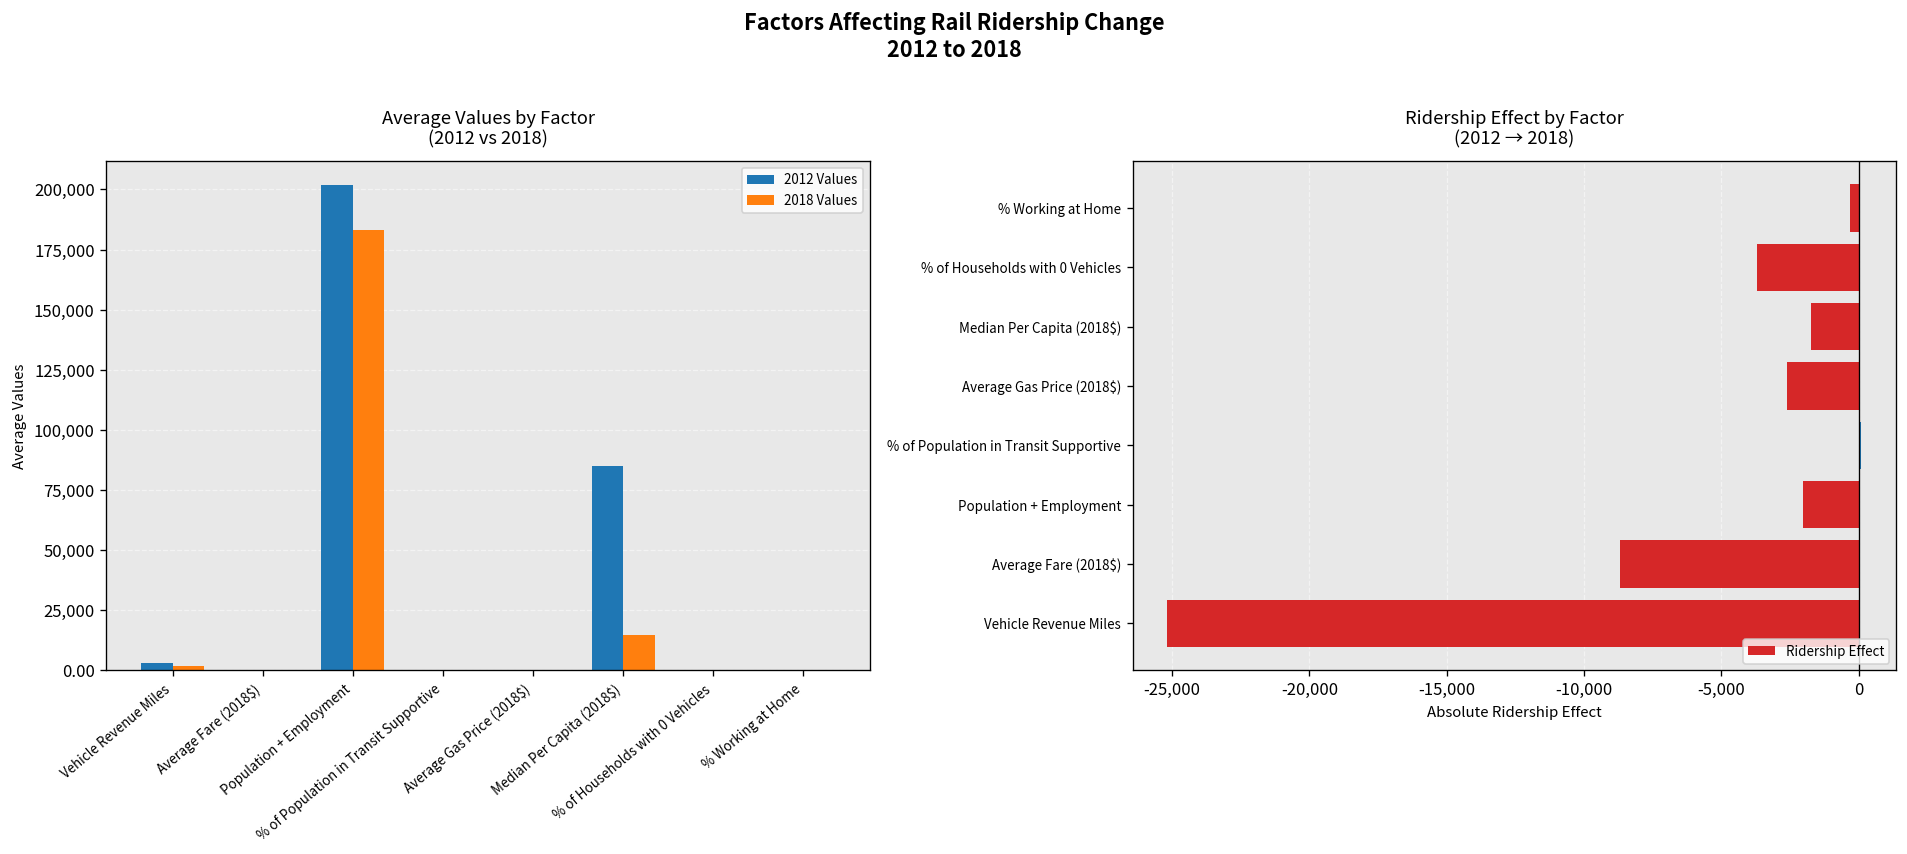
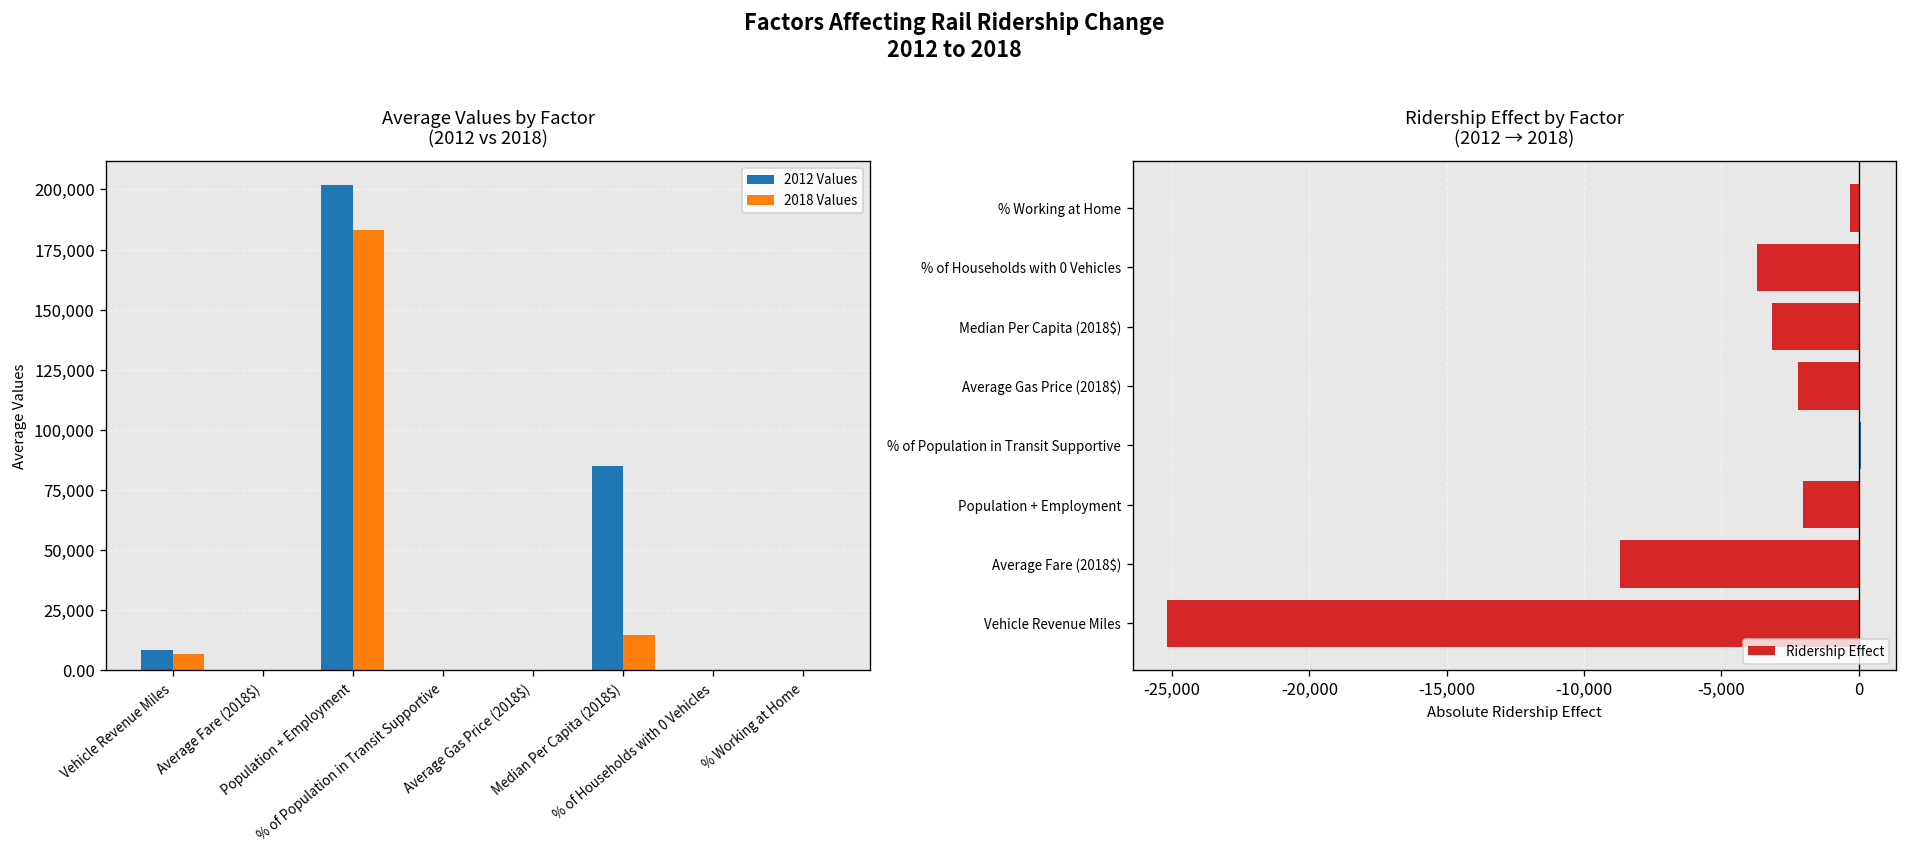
  {
    "Average Values by Factor (2012 vs 2018)": {
      "2012 Values": {
-       "Vehicle Revenue Miles": "3,000",
+       "Vehicle Revenue Miles": "8,000",
        "Population + Employment": "202,000",
        "Median Per Capita (2018$)": "85,000"
      },
      "2018 Values": {
-       "Vehicle Revenue Miles": "2,000",
+       "Vehicle Revenue Miles": "7,000",
        "Population + Employment": "183,000",
        "Median Per Capita (2018$)": "15,000"
      }
    },
    "Ridership Effect by Factor (2012 → 2018)": {
      "% Working at Home": "-300",
      "% of Households with 0 Vehicles": "-3,700",
-     "Median Per Capita (2018$)": "-1,700",
-     "Average Gas Price (2018$)": "-2,600",
+     "Median Per Capita (2018$)": "-3,100",
+     "Average Gas Price (2018$)": "-2,200",
      "Population + Employment": "-2,000",
      "Average Fare (2018$)": "-8,700",
      "Vehicle Revenue Miles": "-25,200"
    }
  }
